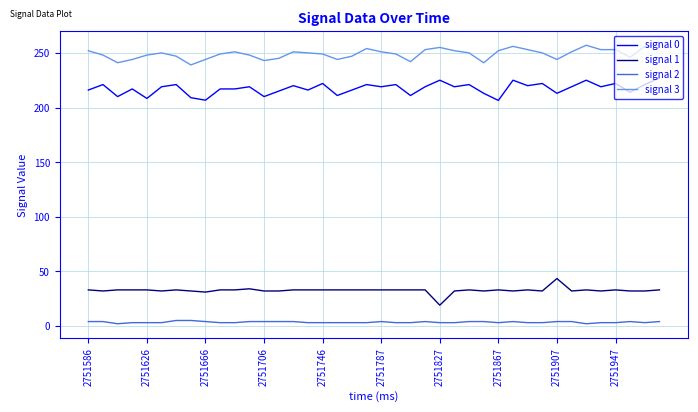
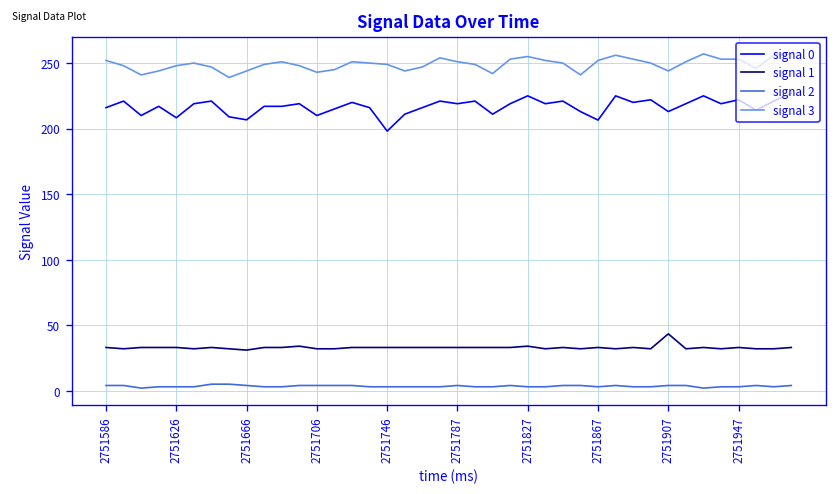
  {
    "signal 0": {
      "2751586": 216,
      "2751626": 208,
      "2751666": 207,
      "2751706": 210,
-     "2751746": 222,
+     "2751746": 198,
      "2751787": 219,
      "2751827": 225,
      "2751867": 207,
      "2751907": 213
    },
    "signal 1": {
      "2751586": 33,
      "2751626": 33,
      "2751666": 31,
      "2751706": 32,
      "2751746": 33,
      "2751787": 33,
-     "2751827": 19,
+     "2751827": 34,
      "2751867": 33,
      "2751907": 43,
      "2751947": 33
    }
  }
